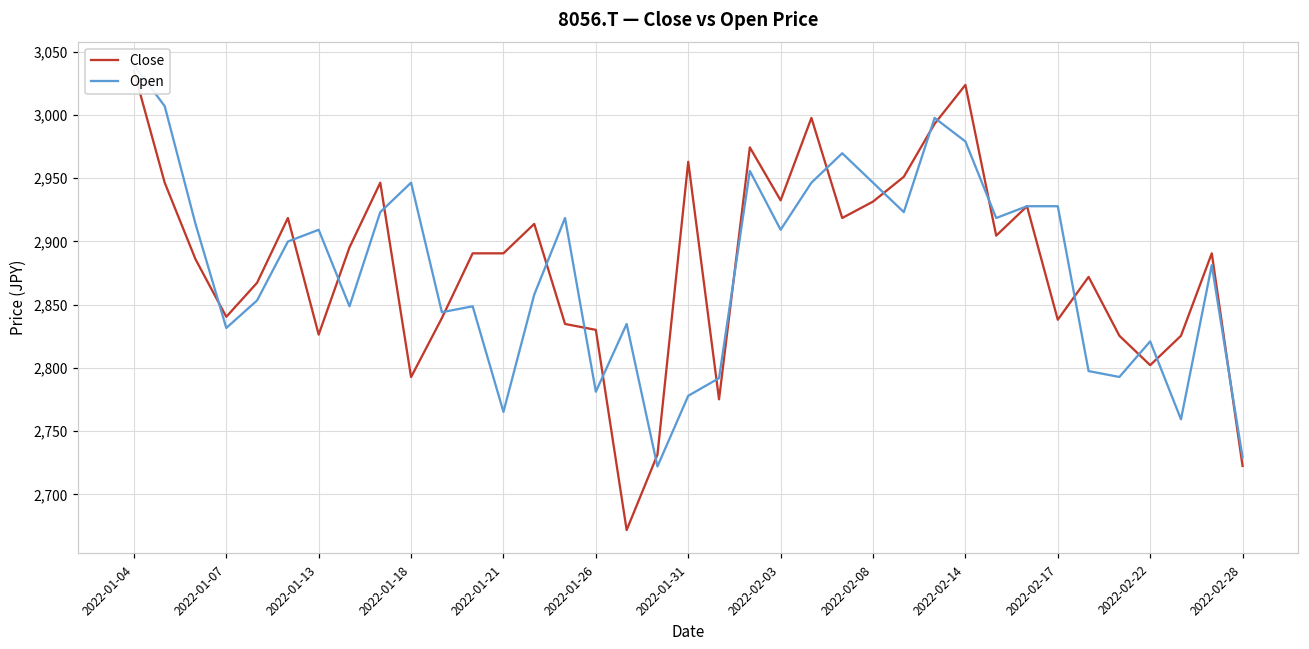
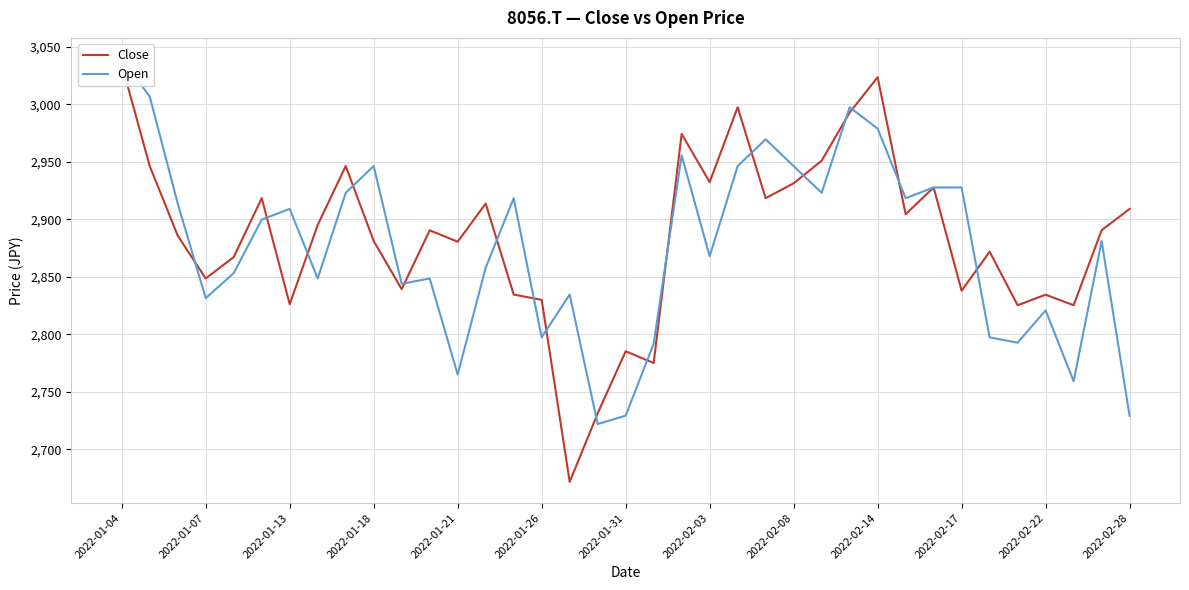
  {
    "Close": {
-     "2022-01-07": "2,840",
+     "2022-01-07": "2,849",
      "2022-01-13": "2,826",
-     "2022-01-18": "2,793",
-     "2022-01-21": "2,891",
+     "2022-01-18": "2,881",
+     "2022-01-21": "2,881",
      "2022-01-26": "2,830",
-     "2022-01-31": "2,963",
+     "2022-01-31": "2,785",
      "2022-02-03": "2,932",
      "2022-02-08": "2,931",
      "2022-02-14": "3,024",
      "2022-02-17": "2,838",
-     "2022-02-22": "2,802",
-     "2022-02-28": "2,722"
+     "2022-02-22": "2,835",
+     "2022-02-28": "2,909"
    },
    "Open": {
      "2022-01-07": "2,832",
      "2022-01-13": "2,909",
      "2022-01-18": "2,946",
      "2022-01-21": "2,765",
-     "2022-01-26": "2,781",
-     "2022-01-31": "2,778",
-     "2022-02-03": "2,909",
+     "2022-01-26": "2,797",
+     "2022-01-31": "2,729",
+     "2022-02-03": "2,868",
      "2022-02-08": "2,946",
      "2022-02-14": "2,979",
      "2022-02-17": "2,928",
      "2022-02-22": "2,821",
      "2022-02-28": "2,729"
    }
  }
